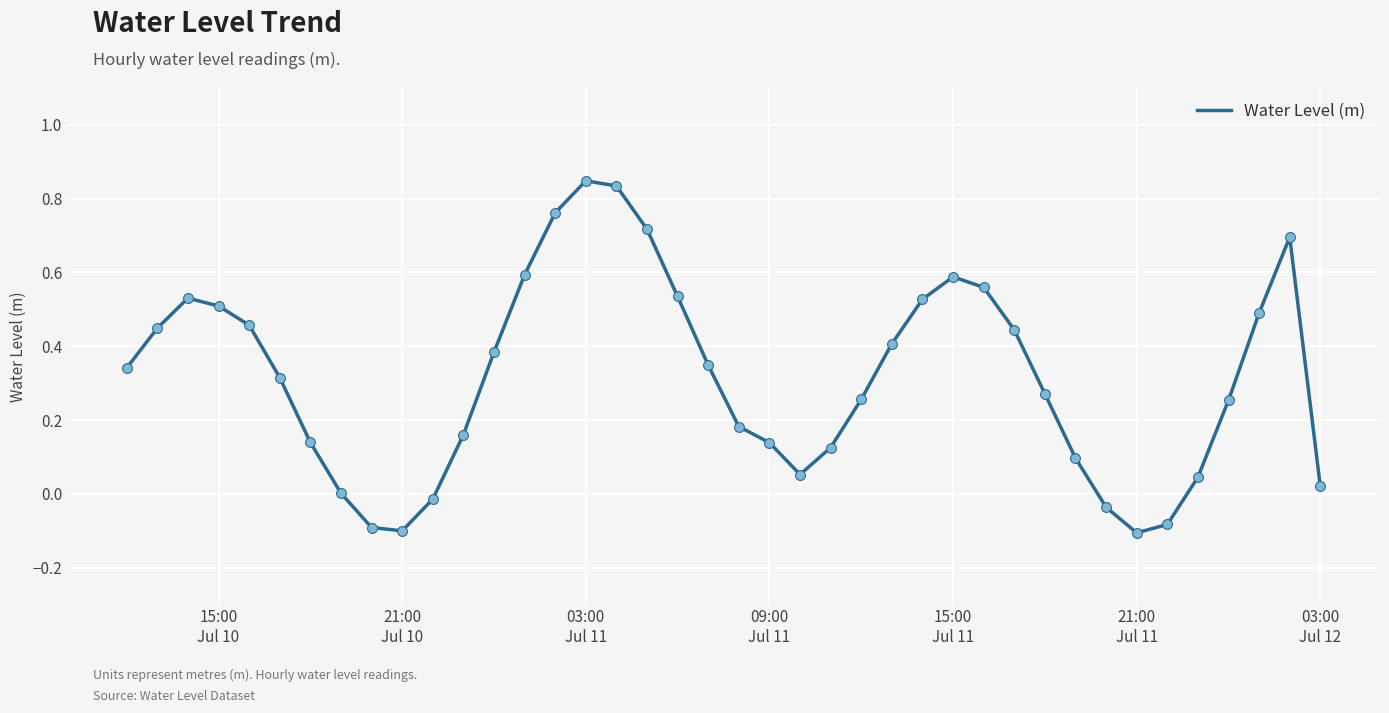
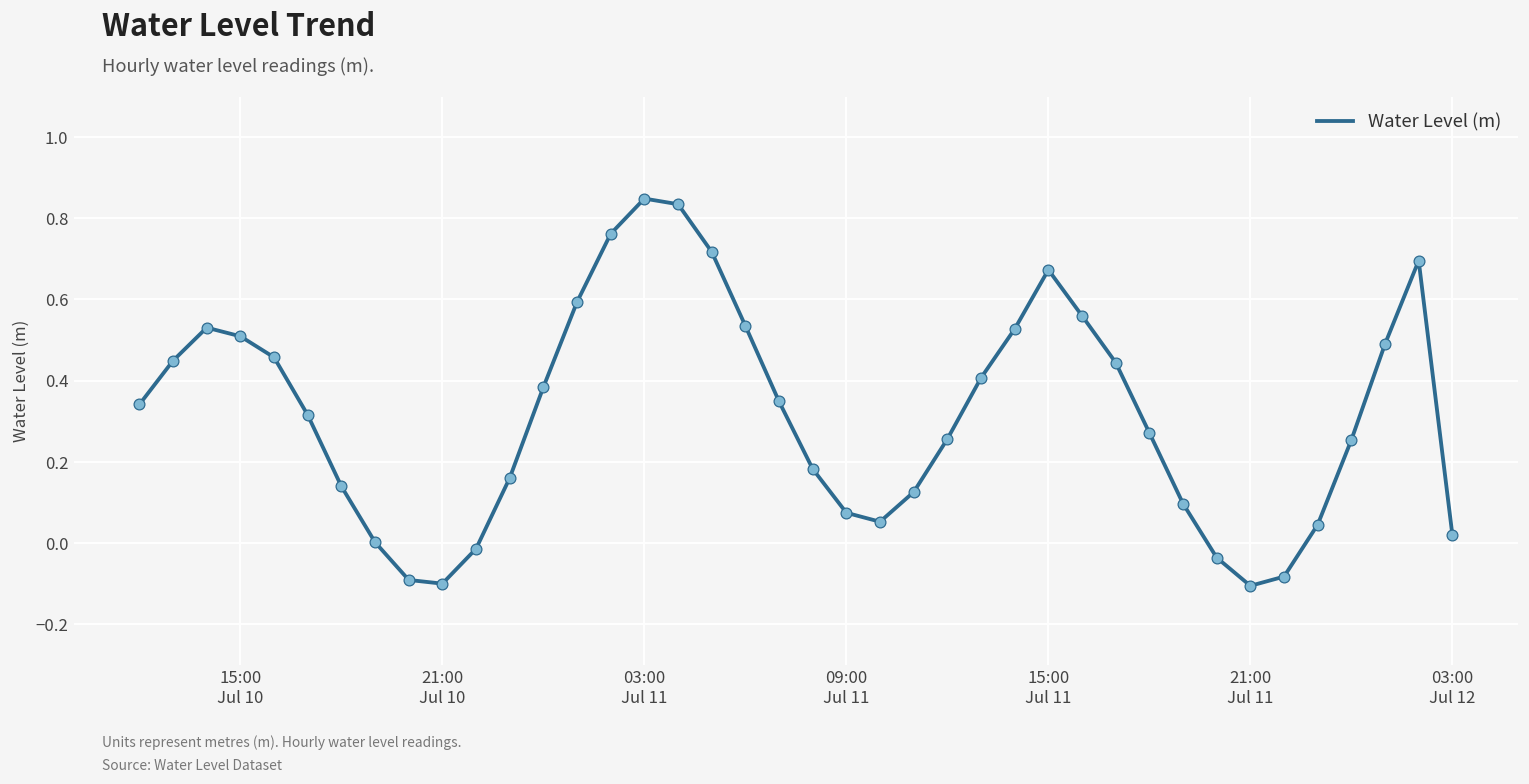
  {
    "15:00 Jul 10": 0.51,
    "21:00 Jul 10": -0.10,
    "03:00 Jul 11": 0.85,
-   "09:00 Jul 11": 0.14,
-   "15:00 Jul 11": 0.59,
+   "09:00 Jul 11": 0.07,
+   "15:00 Jul 11": 0.67,
    "21:00 Jul 11": -0.11,
    "03:00 Jul 12": 0.02
  }
